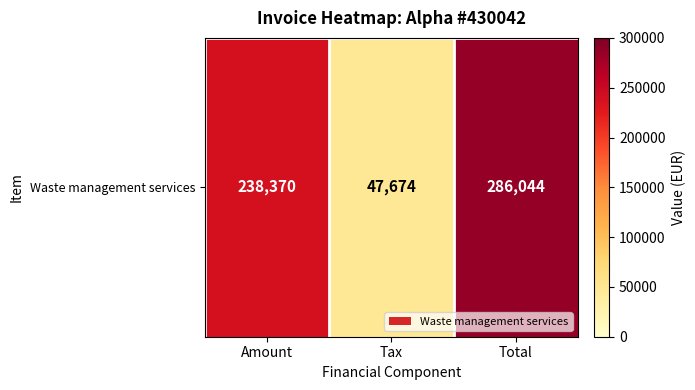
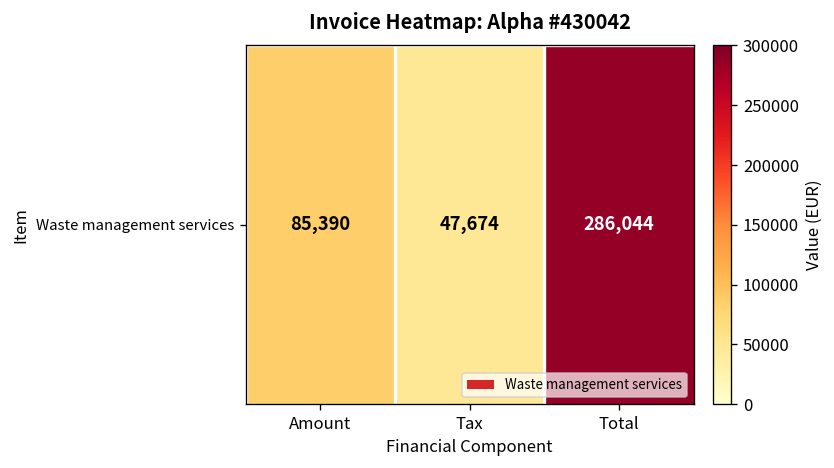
  {
    "Waste management services": {
-     "Amount": "238,370",
+     "Amount": "85,390",
      "Tax": "47,674",
      "Total": "286,044"
    }
  }
